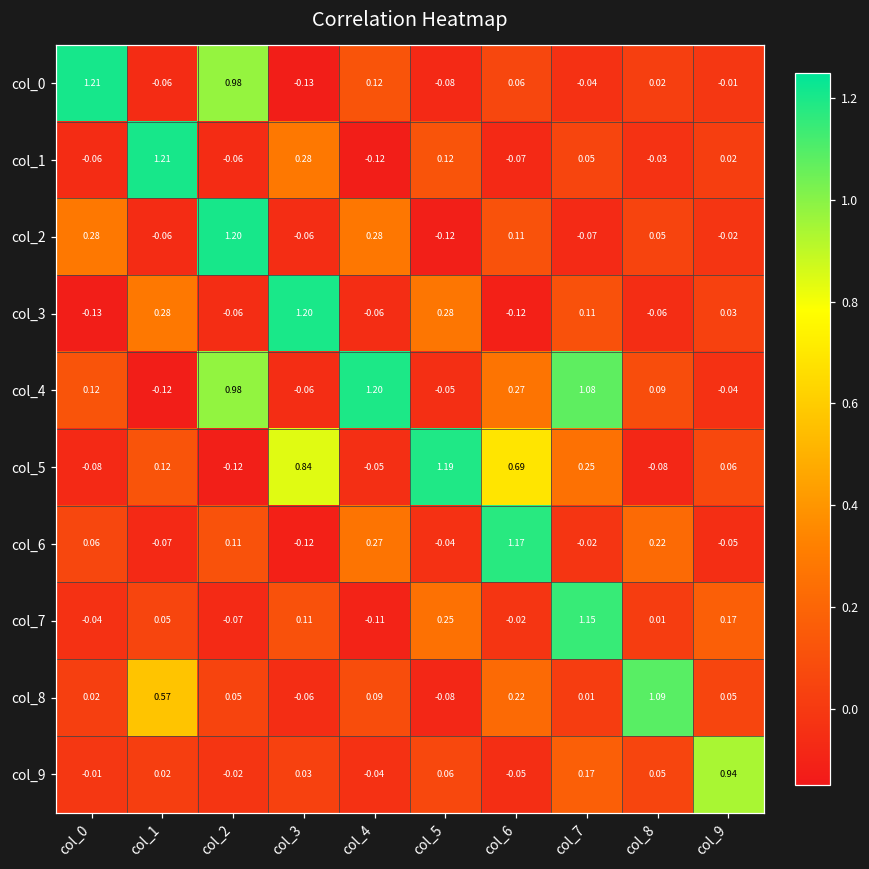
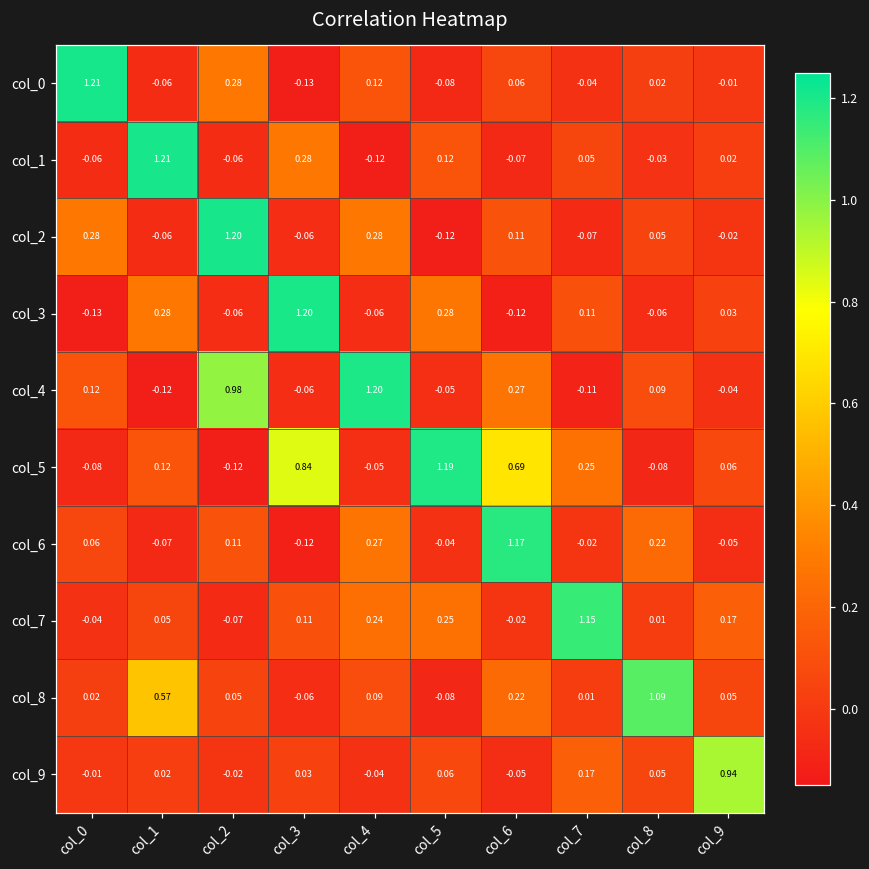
  {
    "col_0": {
      "col_0": 1.21,
      "col_1": -0.06,
-     "col_2": 0.98,
+     "col_2": 0.28,
      "col_3": -0.13,
      "col_4": 0.12,
      "col_5": -0.08,
      "col_6": 0.06,
      "col_7": -0.04,
      "col_8": 0.02,
      "col_9": -0.01
    },
    "col_1": {
      "col_0": -0.06,
      "col_1": 1.21,
      "col_2": -0.06,
      "col_3": 0.28,
      "col_4": -0.12,
      "col_5": 0.12,
      "col_6": -0.07,
      "col_7": 0.05,
      "col_8": -0.03,
      "col_9": 0.02
    },
    "col_2": {
      "col_0": 0.28,
      "col_1": -0.06,
      "col_2": 1.20,
      "col_3": -0.06,
      "col_4": 0.28,
      "col_5": -0.12,
      "col_6": 0.11,
      "col_7": -0.07,
      "col_8": 0.05,
      "col_9": -0.02
    },
    "col_3": {
      "col_0": -0.13,
      "col_1": 0.28,
      "col_2": -0.06,
      "col_3": 1.20,
      "col_4": -0.06,
      "col_5": 0.28,
      "col_6": -0.12,
      "col_7": 0.11,
      "col_8": -0.06,
      "col_9": 0.03
    },
    "col_4": {
      "col_0": 0.12,
      "col_1": -0.12,
      "col_2": 0.98,
      "col_3": -0.06,
      "col_4": 1.20,
      "col_5": -0.05,
      "col_6": 0.27,
-     "col_7": 1.08,
+     "col_7": -0.11,
      "col_8": 0.09,
      "col_9": -0.04
    },
    "col_5": {
      "col_0": -0.08,
      "col_1": 0.12,
      "col_2": -0.12,
      "col_3": 0.84,
      "col_4": -0.05,
      "col_5": 1.19,
      "col_6": 0.69,
      "col_7": 0.25,
      "col_8": -0.08,
      "col_9": 0.06
    },
    "col_6": {
      "col_0": 0.06,
      "col_1": -0.07,
      "col_2": 0.11,
      "col_3": -0.12,
      "col_4": 0.27,
      "col_5": -0.04,
      "col_6": 1.17,
      "col_7": -0.02,
      "col_8": 0.22,
      "col_9": -0.05
    },
    "col_7": {
      "col_0": -0.04,
      "col_1": 0.05,
      "col_2": -0.07,
      "col_3": 0.11,
-     "col_4": -0.11,
+     "col_4": 0.24,
      "col_5": 0.25,
      "col_6": -0.02,
      "col_7": 1.15,
      "col_8": 0.01,
      "col_9": 0.17
    },
    "col_8": {
      "col_0": 0.02,
      "col_1": 0.57,
      "col_2": 0.05,
      "col_3": -0.06,
      "col_4": 0.09,
      "col_5": -0.08,
      "col_6": 0.22,
      "col_7": 0.01,
      "col_8": 1.09,
      "col_9": 0.05
    },
    "col_9": {
      "col_0": -0.01,
      "col_1": 0.02,
      "col_2": -0.02,
      "col_3": 0.03,
      "col_4": -0.04,
      "col_5": 0.06,
      "col_6": -0.05,
      "col_7": 0.17,
      "col_8": 0.05,
      "col_9": 0.94
    }
  }
